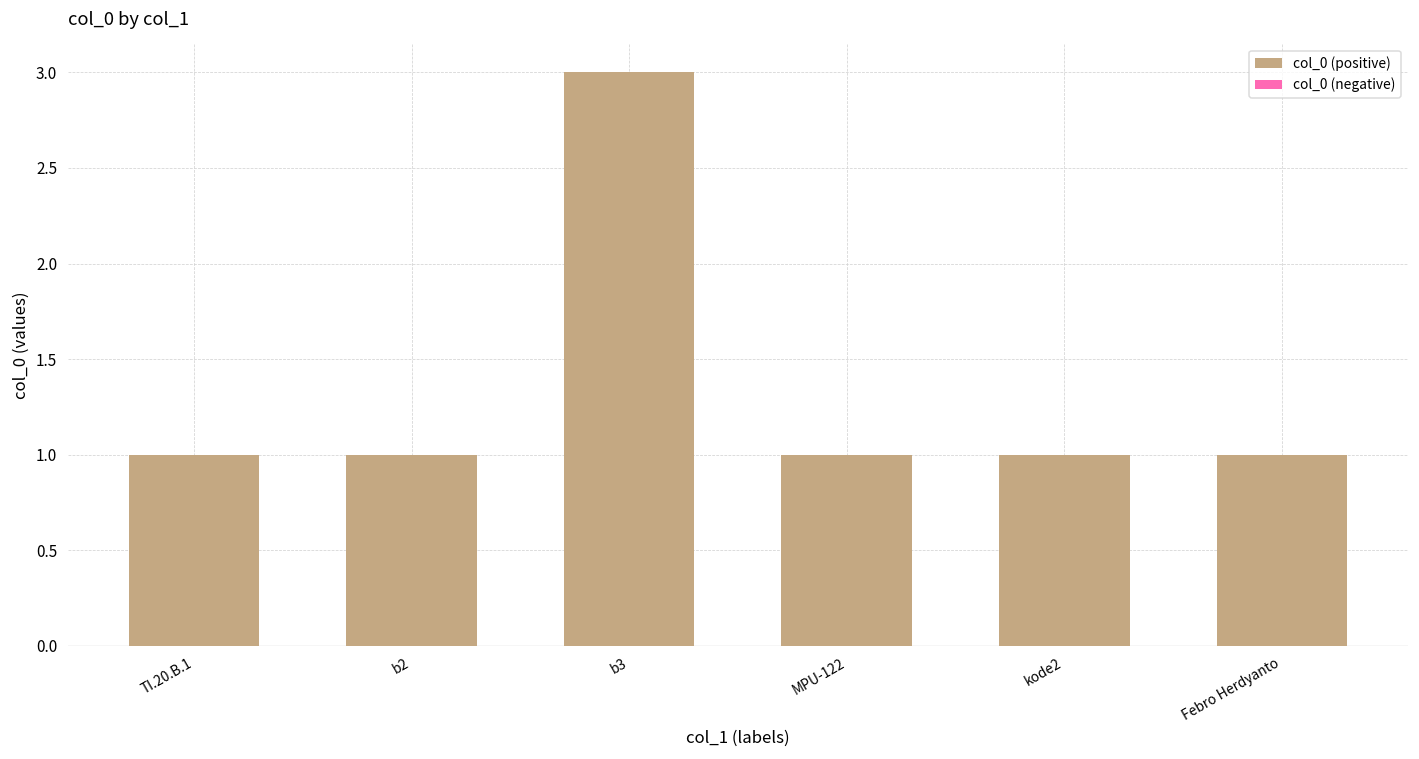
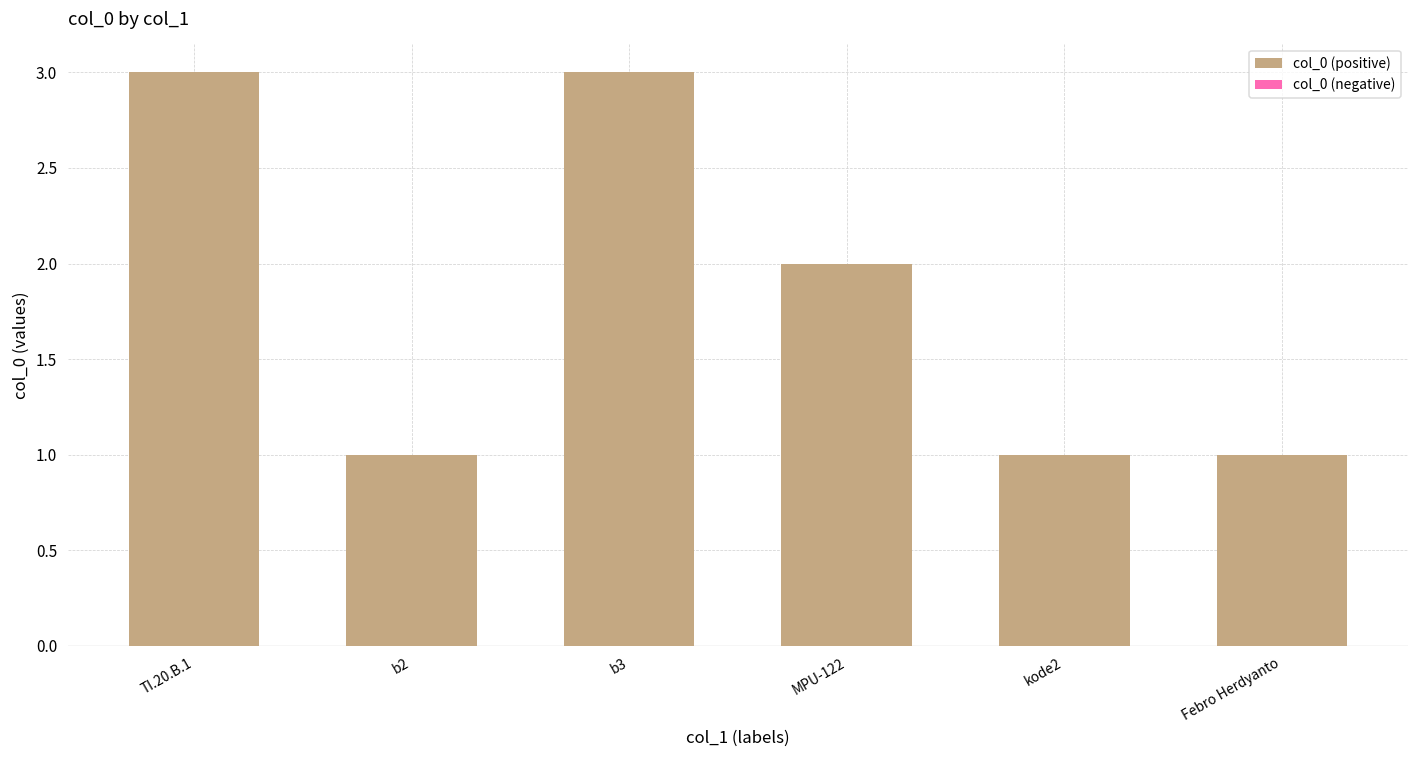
  {
    "col_0 (positive)": {
-     "TI.20.B.1": 1,
+     "TI.20.B.1": 3,
      "b2": 1,
      "b3": 3,
-     "MPU-122": 1,
+     "MPU-122": 2,
      "kode2": 1,
      "Febro Herdyanto": 1
    },
    "col_0 (negative)": {
      "TI.20.B.1": 0,
      "b2": 0,
      "b3": 0,
      "MPU-122": 0,
      "kode2": 0,
      "Febro Herdyanto": 0
    }
  }
